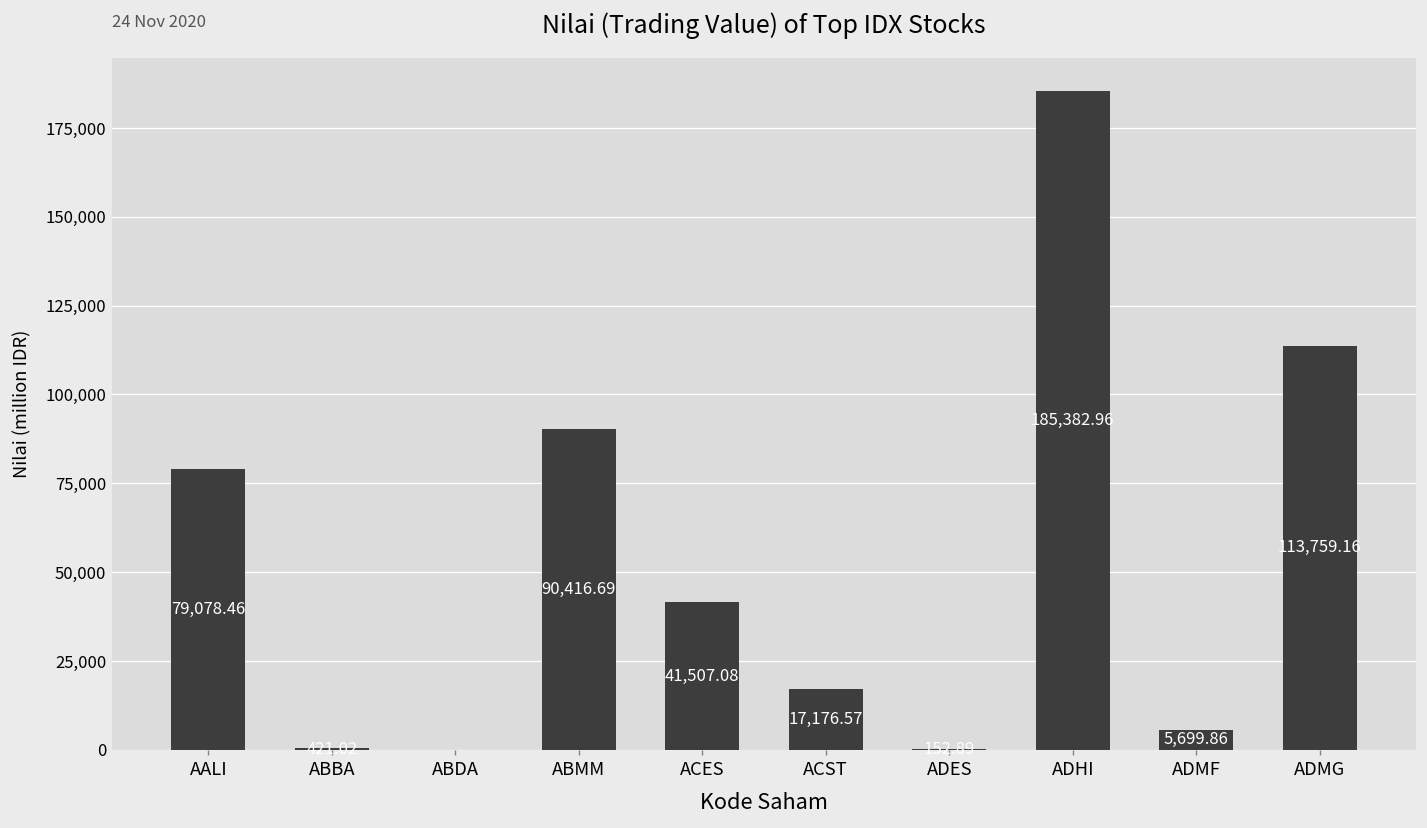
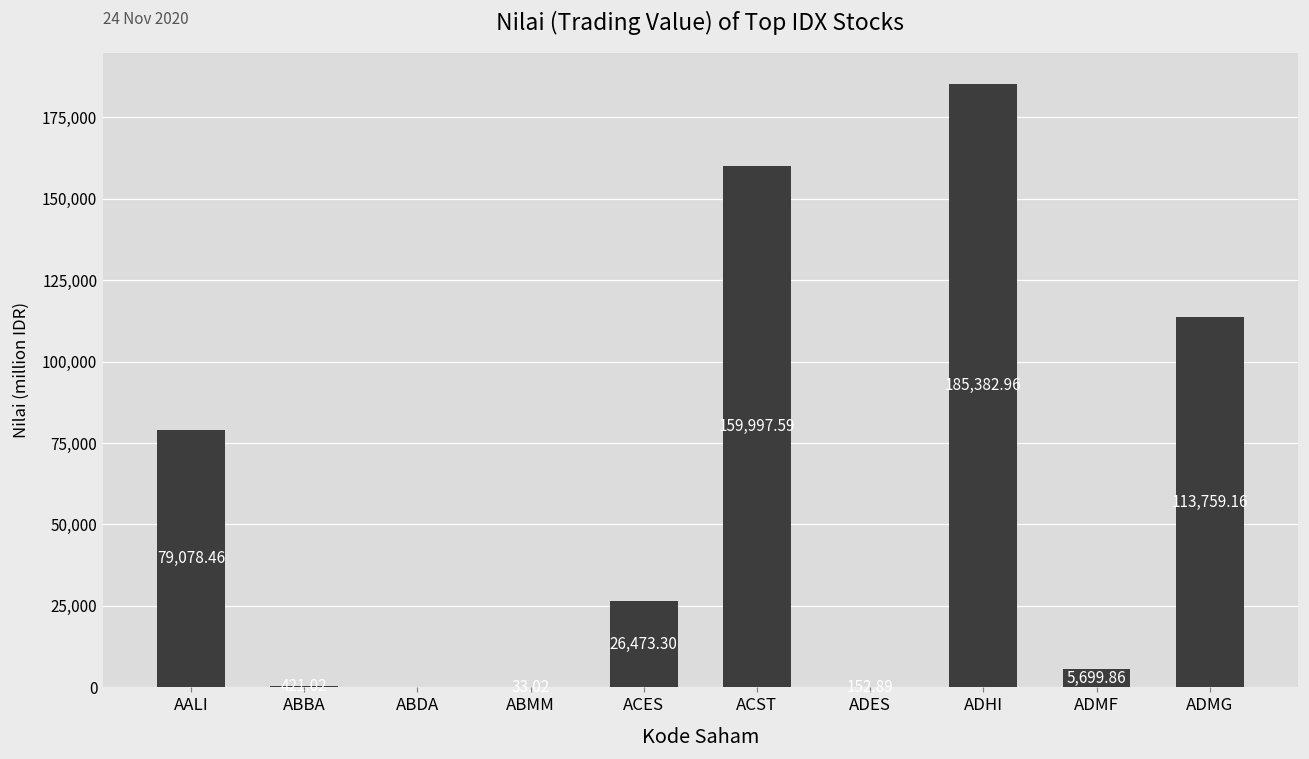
  {
    "AALI": "79,078.46",
-   "ABMM": "90,000",
-   "ACES": "41,507.08",
-   "ACST": "17,176.57",
+   "ABMM": "0",
+   "ACES": "26,473.30",
+   "ACST": "159,997.59",
    "ADHI": "185,382.96",
    "ADMF": "5,699.86",
    "ADMG": "113,759.16"
  }
